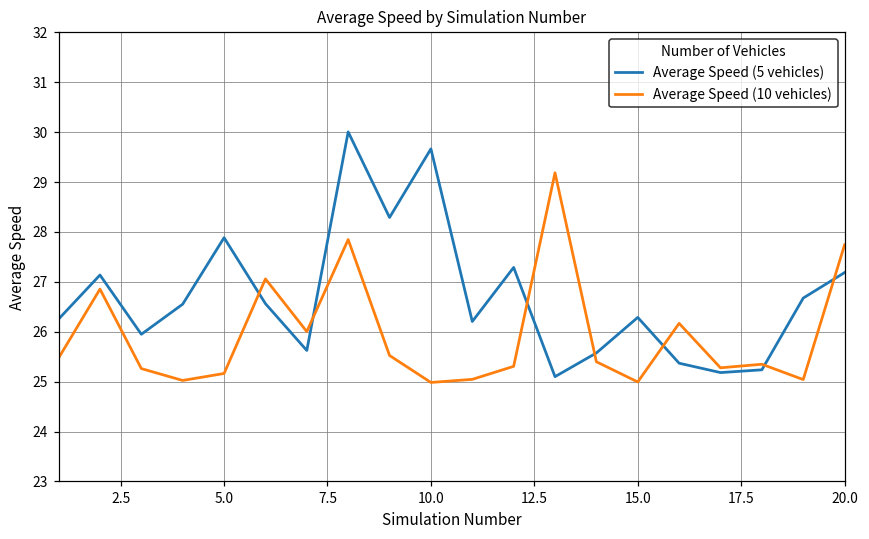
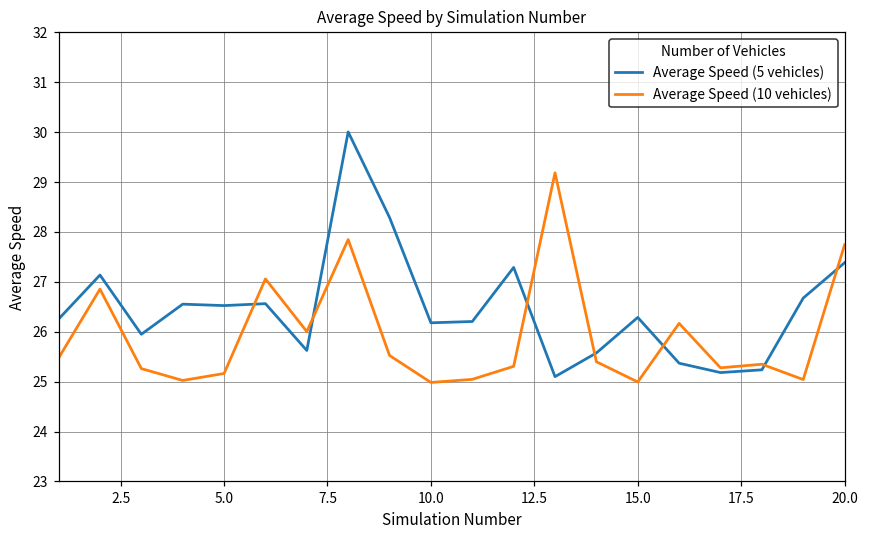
  {
    "Average Speed (5 vehicles)": {
-     "5.0": 27.9,
-     "10.0": 29.7,
+     "5.0": 26.5,
+     "10.0": 26.2,
      "15.0": 26.3,
-     "20.0": 27.2
+     "20.0": 27.4
    },
    "Average Speed (10 vehicles)": {
      "5.0": 25.2,
      "10.0": 25.0,
      "15.0": 25.0,
      "20.0": 27.7
    }
  }
